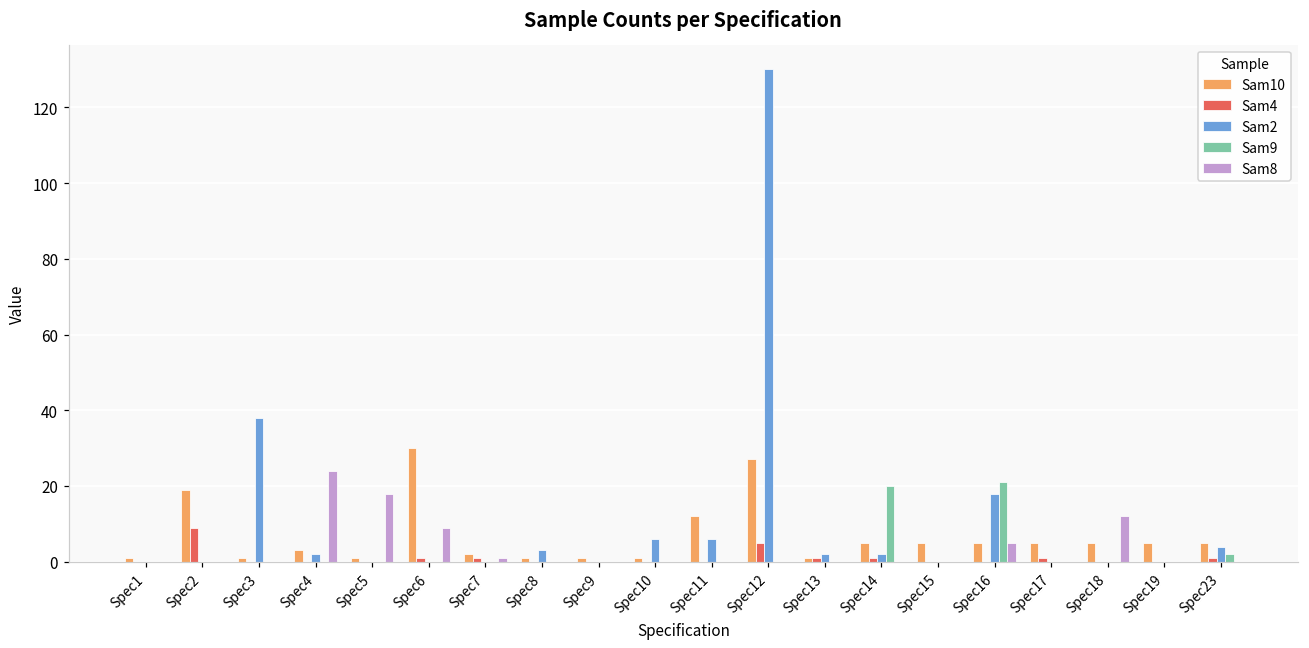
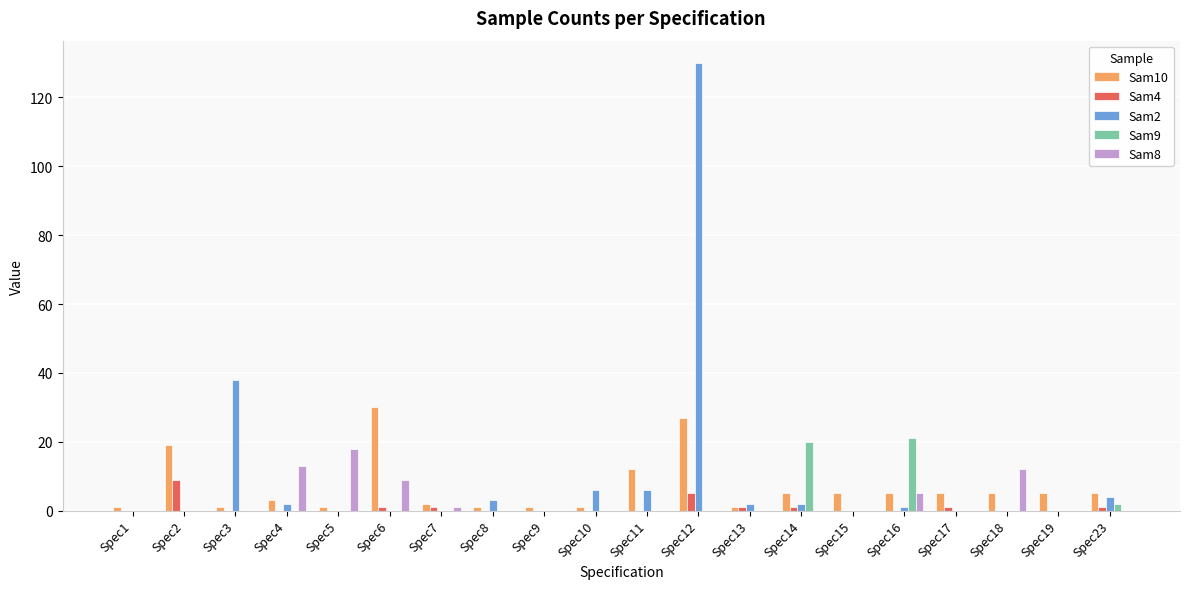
  {
    "Sam10": {
      "Spec1": 1,
      "Spec2": 19,
      "Spec3": 1,
      "Spec4": 3,
      "Spec5": 1,
      "Spec6": 30,
      "Spec7": 2,
      "Spec8": 1,
      "Spec9": 1,
      "Spec10": 1,
      "Spec11": 12,
      "Spec12": 27,
      "Spec13": 1,
      "Spec14": 5,
      "Spec15": 5,
      "Spec16": 5,
      "Spec17": 5,
      "Spec18": 5,
      "Spec19": 5,
      "Spec23": 5
    },
    "Sam4": {
      "Spec1": 0,
      "Spec2": 9,
      "Spec3": 0,
      "Spec4": 0,
      "Spec5": 0,
      "Spec6": 1,
      "Spec7": 1,
      "Spec8": 0,
      "Spec9": 0,
      "Spec10": 0,
      "Spec11": 0,
      "Spec12": 5,
      "Spec13": 1,
      "Spec14": 1,
      "Spec15": 0,
      "Spec16": 0,
      "Spec17": 1,
      "Spec18": 0,
      "Spec19": 0,
      "Spec23": 1
    },
    "Sam2": {
      "Spec1": 0,
      "Spec2": 0,
      "Spec3": 38,
      "Spec4": 2,
      "Spec5": 0,
      "Spec6": 0,
      "Spec7": 0,
      "Spec8": 3,
      "Spec9": 0,
      "Spec10": 6,
      "Spec11": 6,
      "Spec12": 130,
      "Spec13": 2,
      "Spec14": 2,
      "Spec15": 0,
-     "Spec16": 18,
+     "Spec16": 1,
      "Spec17": 0,
      "Spec18": 0,
      "Spec19": 0,
      "Spec23": 4
    },
    "Sam9": {
      "Spec1": 0,
      "Spec2": 0,
      "Spec3": 0,
      "Spec4": 0,
      "Spec5": 0,
      "Spec6": 0,
      "Spec7": 0,
      "Spec8": 0,
      "Spec9": 0,
      "Spec10": 0,
      "Spec11": 0,
      "Spec12": 0,
      "Spec13": 0,
      "Spec14": 20,
      "Spec15": 0,
      "Spec16": 21,
      "Spec17": 0,
      "Spec18": 0,
      "Spec19": 0,
      "Spec23": 2
    },
    "Sam8": {
      "Spec1": 0,
      "Spec2": 0,
      "Spec3": 0,
-     "Spec4": 24,
+     "Spec4": 13,
      "Spec5": 18,
      "Spec6": 9,
      "Spec7": 1,
      "Spec8": 0,
      "Spec9": 0,
      "Spec10": 0,
      "Spec11": 0,
      "Spec12": 0,
      "Spec13": 0,
      "Spec14": 0,
      "Spec15": 0,
      "Spec16": 5,
      "Spec17": 0,
      "Spec18": 12,
      "Spec19": 0,
      "Spec23": 0
    }
  }
